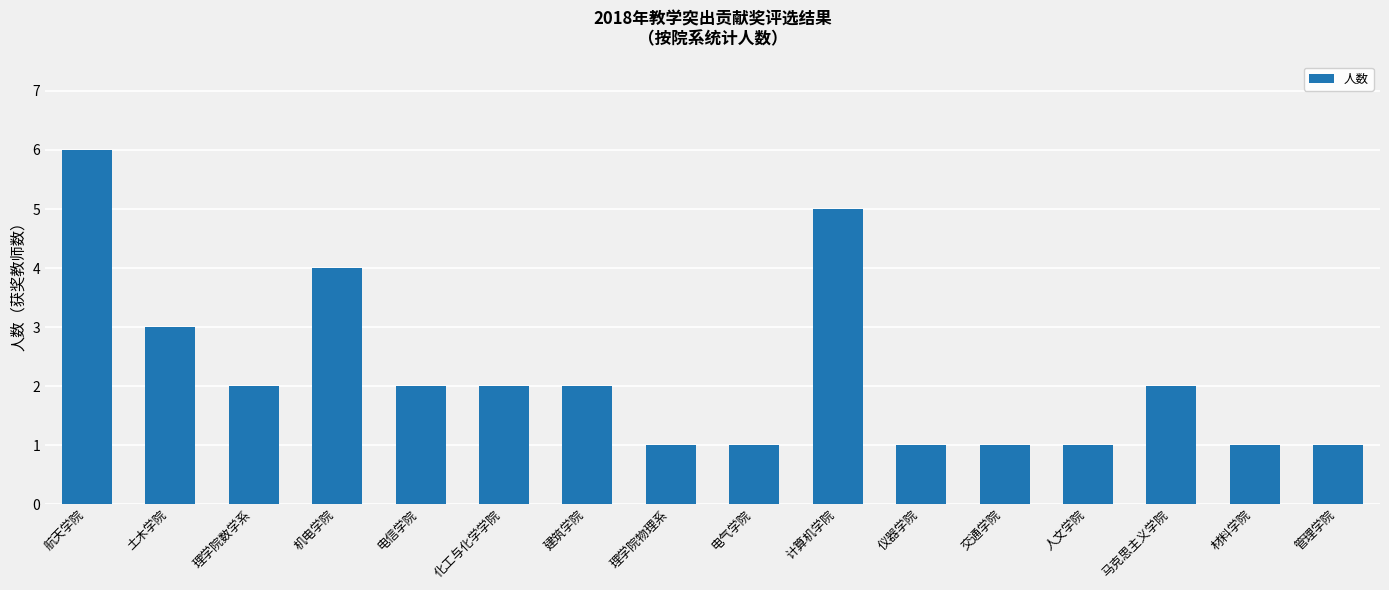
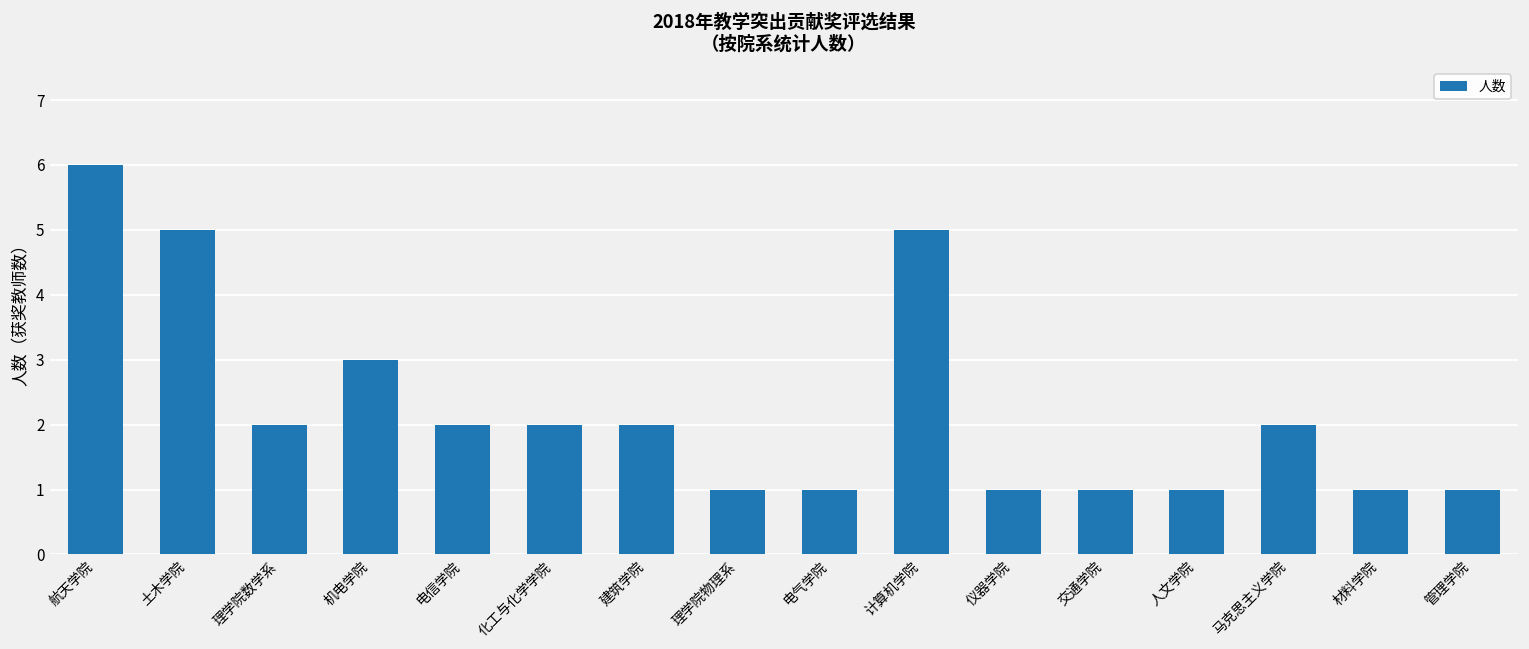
  {
    "航天学院": 6,
-   "土木学院": 3,
+   "土木学院": 5,
    "理学院数学系": 2,
-   "机电学院": 4,
+   "机电学院": 3,
    "电信学院": 2,
    "化工与化学学院": 2,
    "建筑学院": 2,
    "理学院物理系": 1,
    "电气学院": 1,
    "计算机学院": 5,
    "仪器学院": 1,
    "交通学院": 1,
    "人文学院": 1,
    "马克思主义学院": 2,
    "材料学院": 1,
    "管理学院": 1
  }
